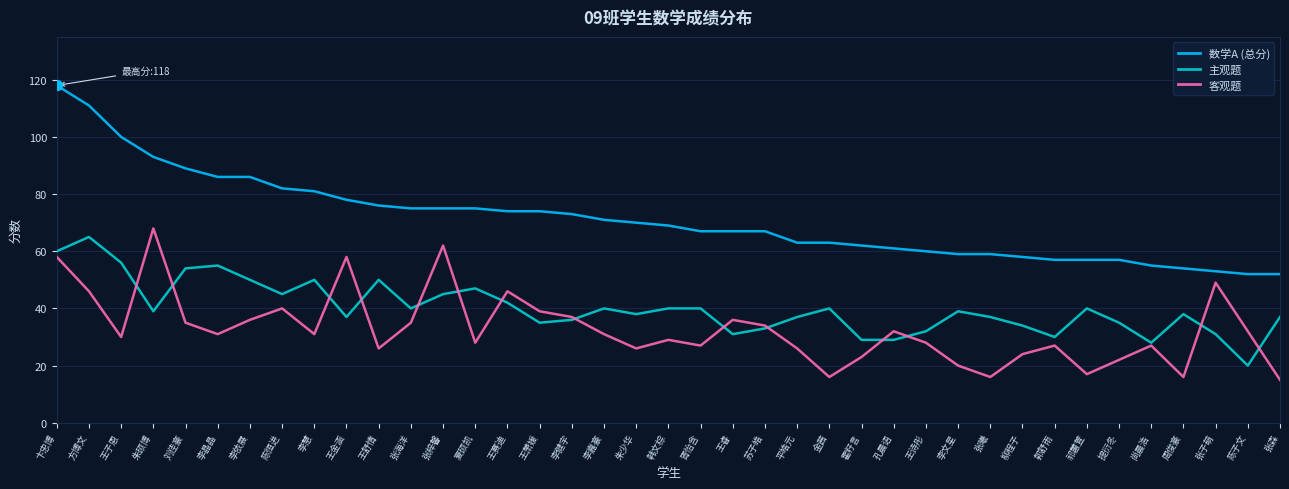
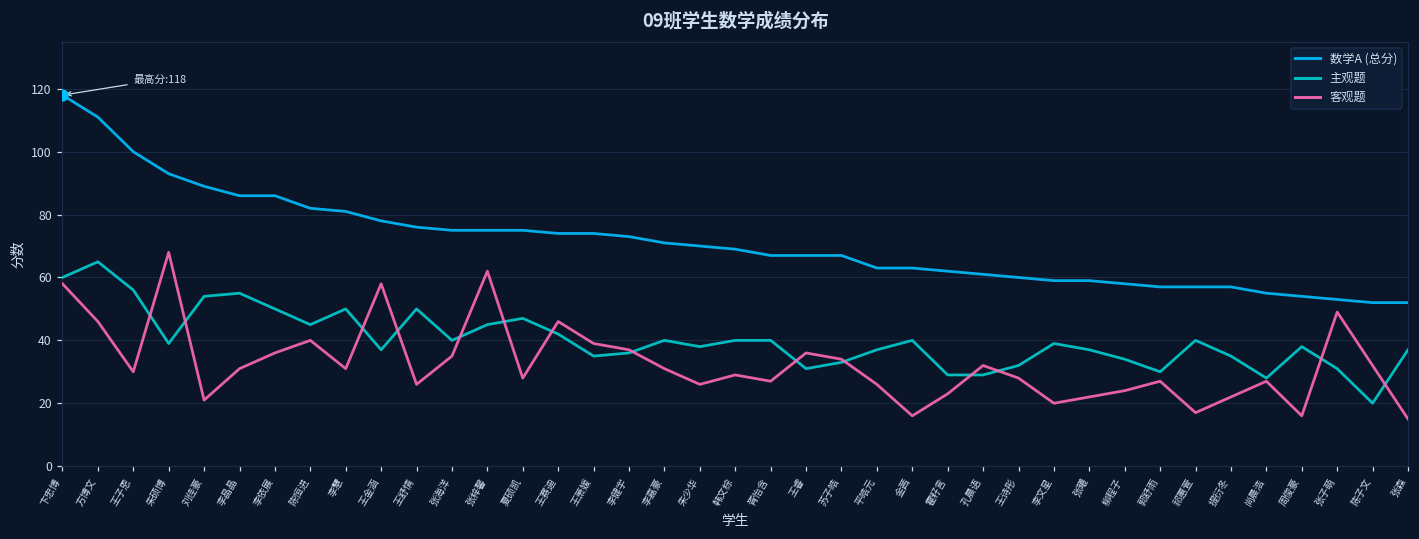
  {
    "客观题": {
      "卞忠博": 58,
      "方博文": 46,
      "王子恩": 30,
      "朱硕博": 68,
-     "刘佳豪": 35,
+     "刘佳豪": 21,
      "李晶晶": 31,
      "李依展": 36,
      "陈恒进": 40,
      "李慧": 31,
      "王金涵": 58,
      "王舒情": 26,
      "张海洋": 35,
      "张梓馨": 62,
      "夏硕凯": 28,
      "王赛迪": 46,
      "王萧媛": 39,
      "李健宇": 37,
      "李嘉豪": 31,
      "朱少华": 26,
      "韩文棕": 29,
      "胥怡含": 27,
      "王睿": 36,
      "苏子皓": 34,
      "平皓元": 26,
      "金茜": 16,
      "霍籽言": 23,
      "孔晨语": 32,
      "王诗彤": 28,
      "李文星": 20,
-     "张曦": 16,
+     "张曦": 22,
      "柳程子": 24,
      "郭舒雨": 27,
      "祁蕙萱": 17,
      "提衍冬": 22,
      "尚晨浩": 27,
      "周俊豪": 16,
      "张子萌": 49,
      "陈子文": 32,
      "张森": 15
    }
  }
